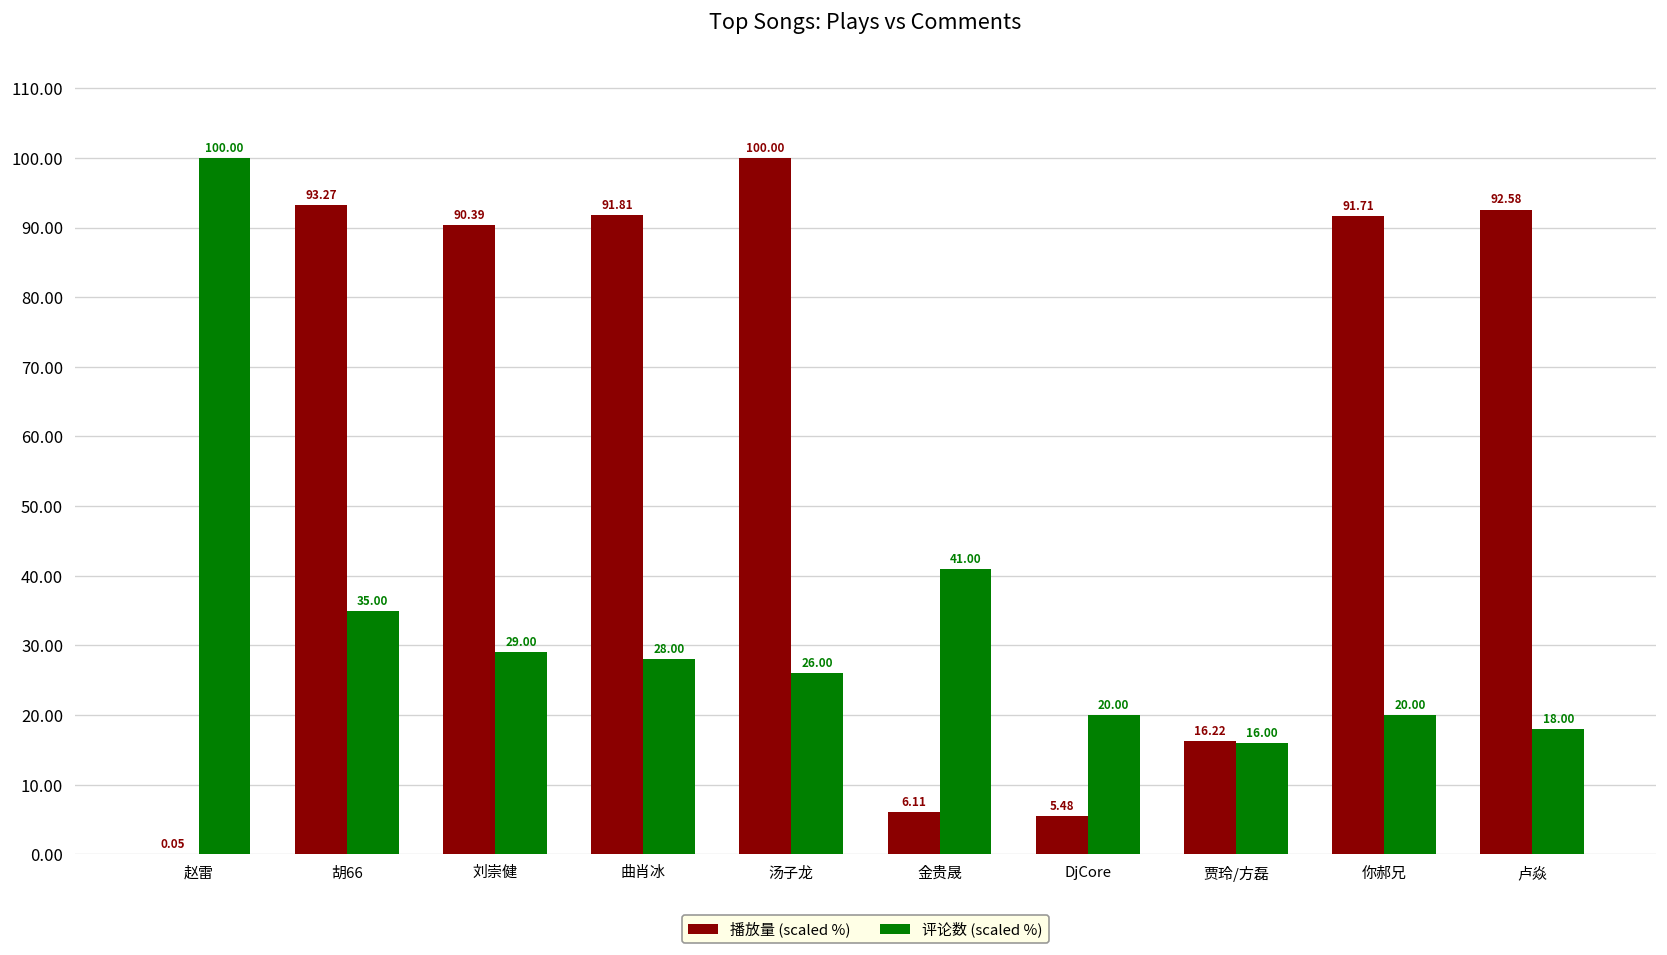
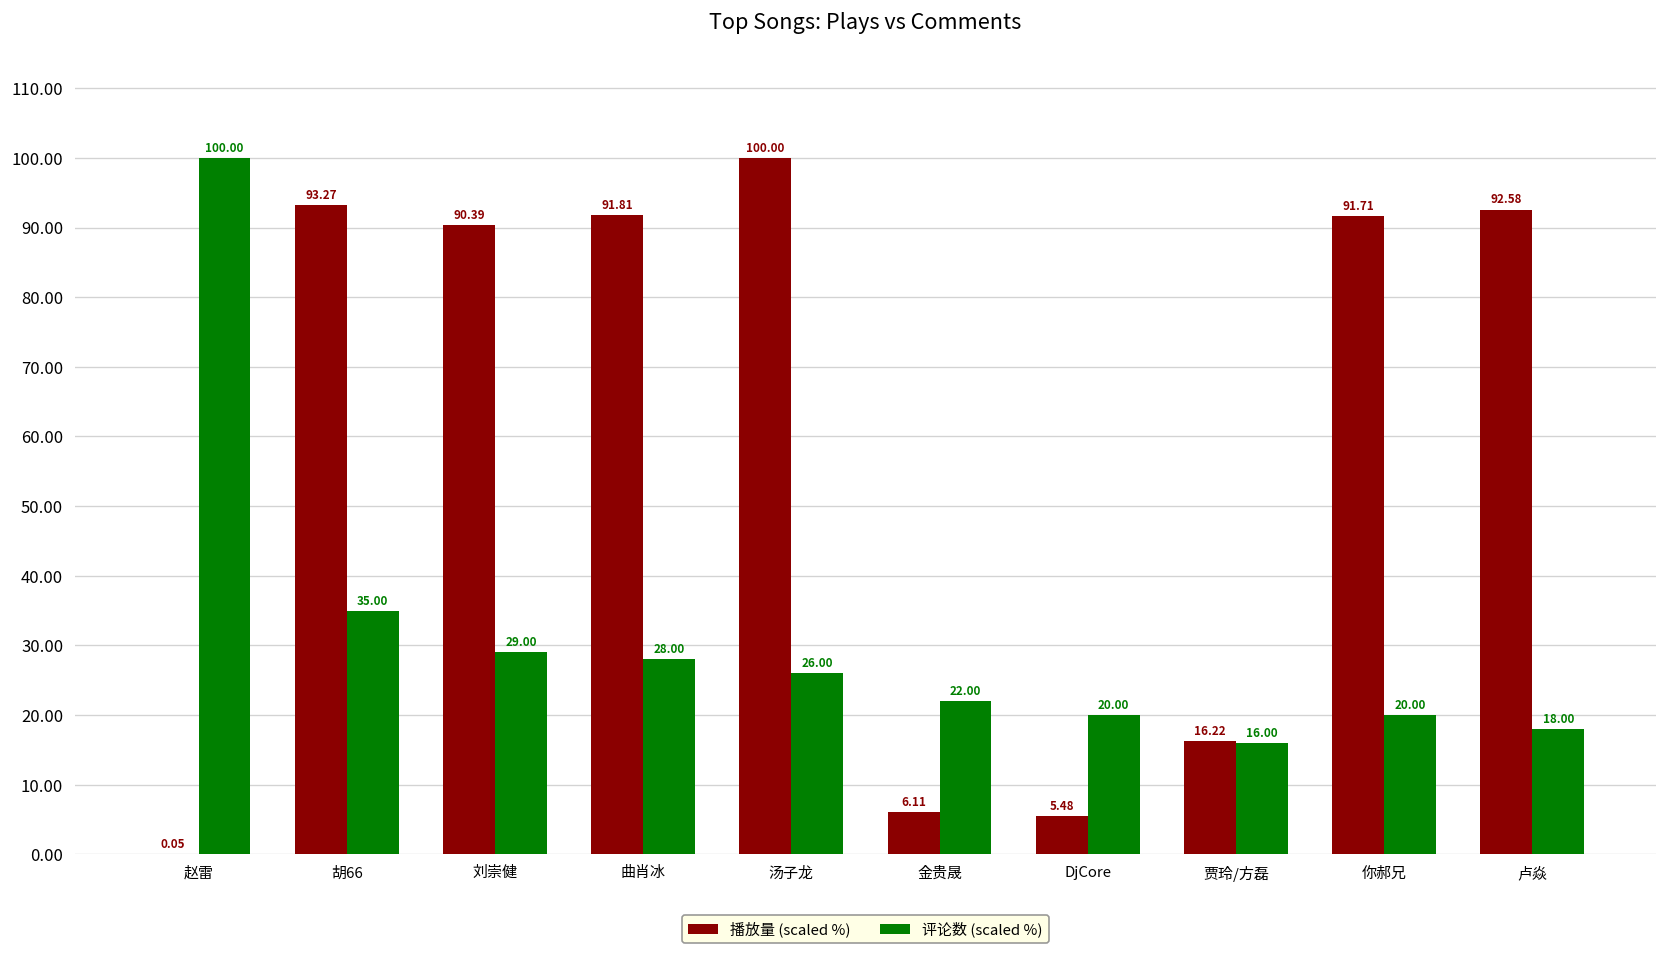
  {
    "播放量 (scaled %)": {
      "赵雷": 0.05,
      "胡66": 93.27,
      "刘崇健": 90.39,
      "曲肖冰": 91.81,
      "汤子龙": 100.00,
      "金贵晟": 6.11,
      "DjCore": 5.48,
      "贾玲/方磊": 16.22,
      "你郝兄": 91.71,
      "卢焱": 92.58
    },
    "评论数 (scaled %)": {
      "赵雷": 100.00,
      "胡66": 35.00,
      "刘崇健": 29.00,
      "曲肖冰": 28.00,
      "汤子龙": 26.00,
-     "金贵晟": 41.00,
+     "金贵晟": 22.00,
      "DjCore": 20.00,
      "贾玲/方磊": 16.00,
      "你郝兄": 20.00,
      "卢焱": 18.00
    }
  }
